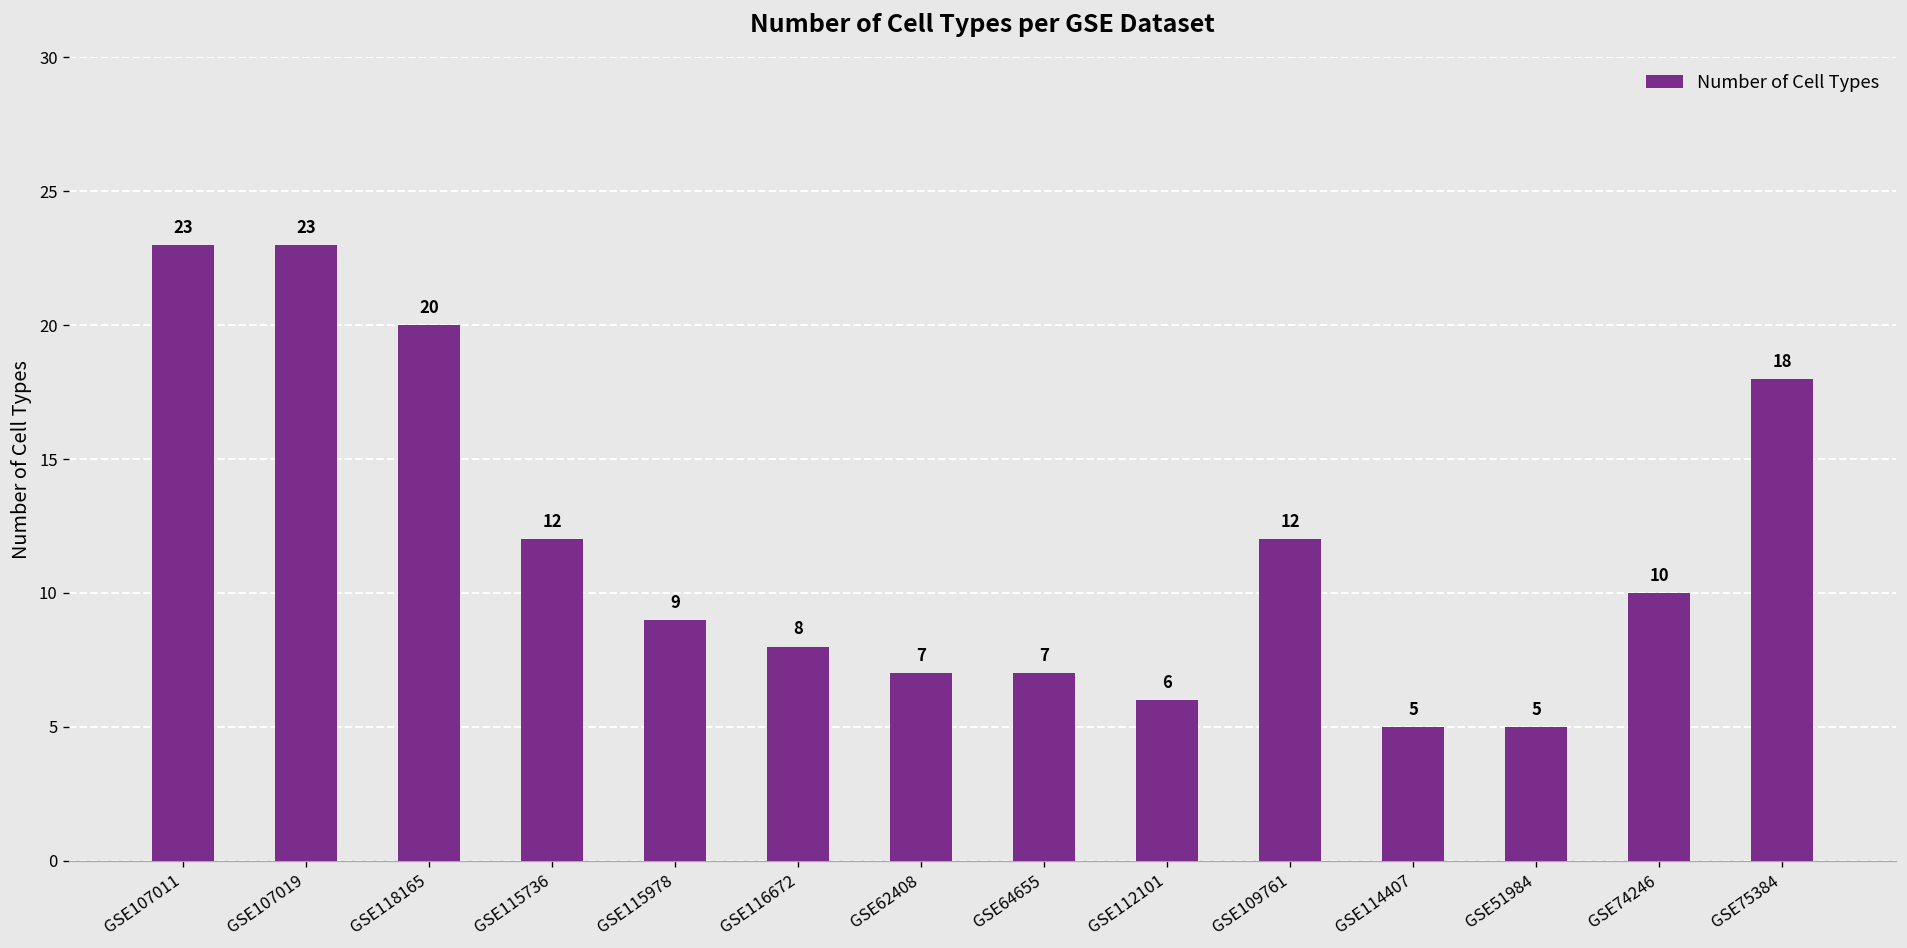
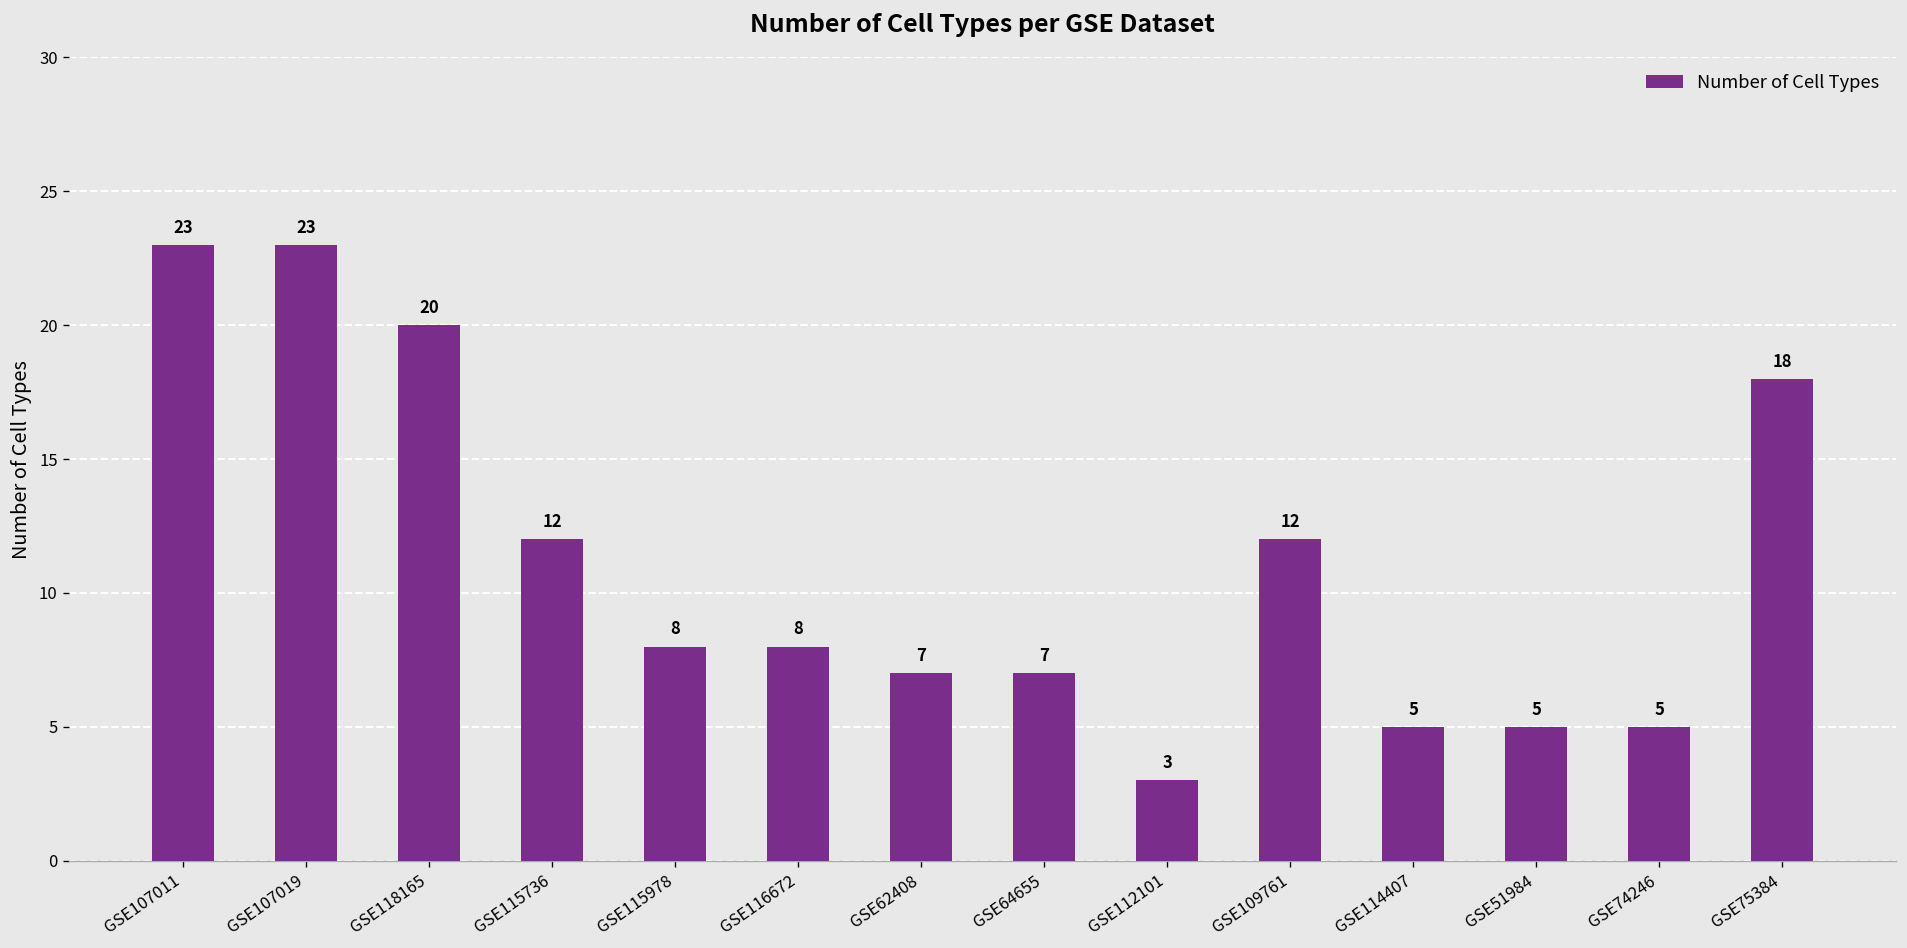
  {
    "GSE107011": 23,
    "GSE107019": 23,
    "GSE118165": 20,
    "GSE115736": 12,
-   "GSE115978": 9,
+   "GSE115978": 8,
    "GSE116672": 8,
    "GSE62408": 7,
    "GSE64655": 7,
-   "GSE112101": 6,
+   "GSE112101": 3,
    "GSE109761": 12,
    "GSE114407": 5,
    "GSE51984": 5,
-   "GSE74246": 10,
+   "GSE74246": 5,
    "GSE75384": 18
  }
